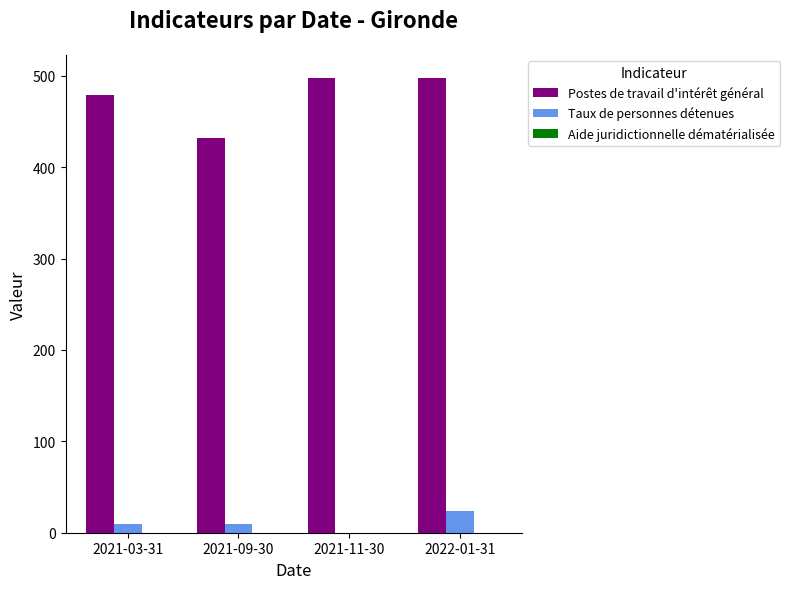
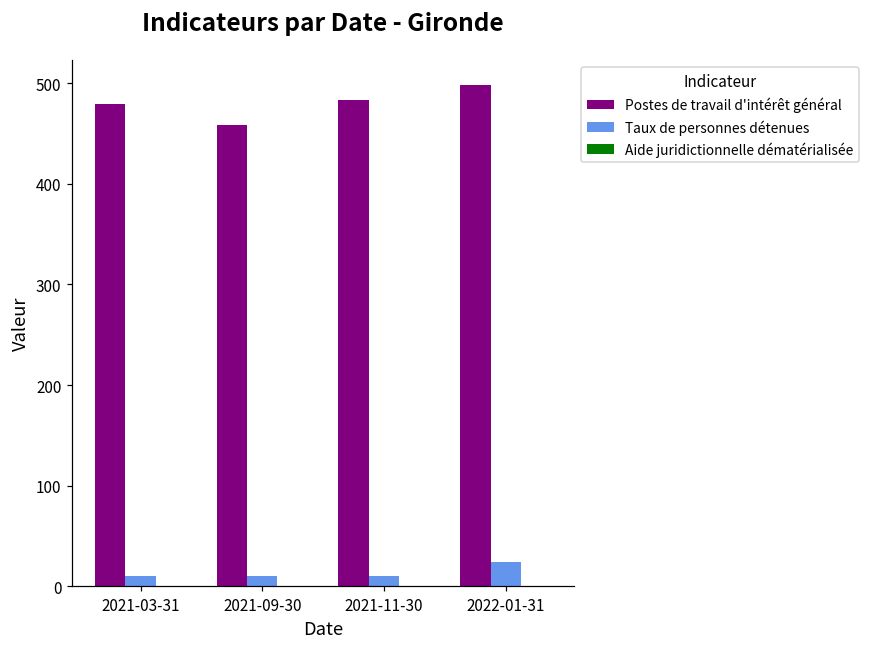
  {
    "Postes de travail d'intérêt général": {
      "2021-03-31": 480,
-     "2021-09-30": 430,
-     "2021-11-30": 500,
+     "2021-09-30": 460,
+     "2021-11-30": 480,
      "2022-01-31": 500
    },
    "Taux de personnes détenues": {
      "2021-03-31": 10,
      "2021-09-30": 10,
-     "2021-11-30": 0,
+     "2021-11-30": 10,
      "2022-01-31": 20
    },
    "Aide juridictionnelle dématérialisée": {
      "2021-03-31": 0,
      "2021-09-30": 0,
      "2021-11-30": 0,
      "2022-01-31": 0
    }
  }
